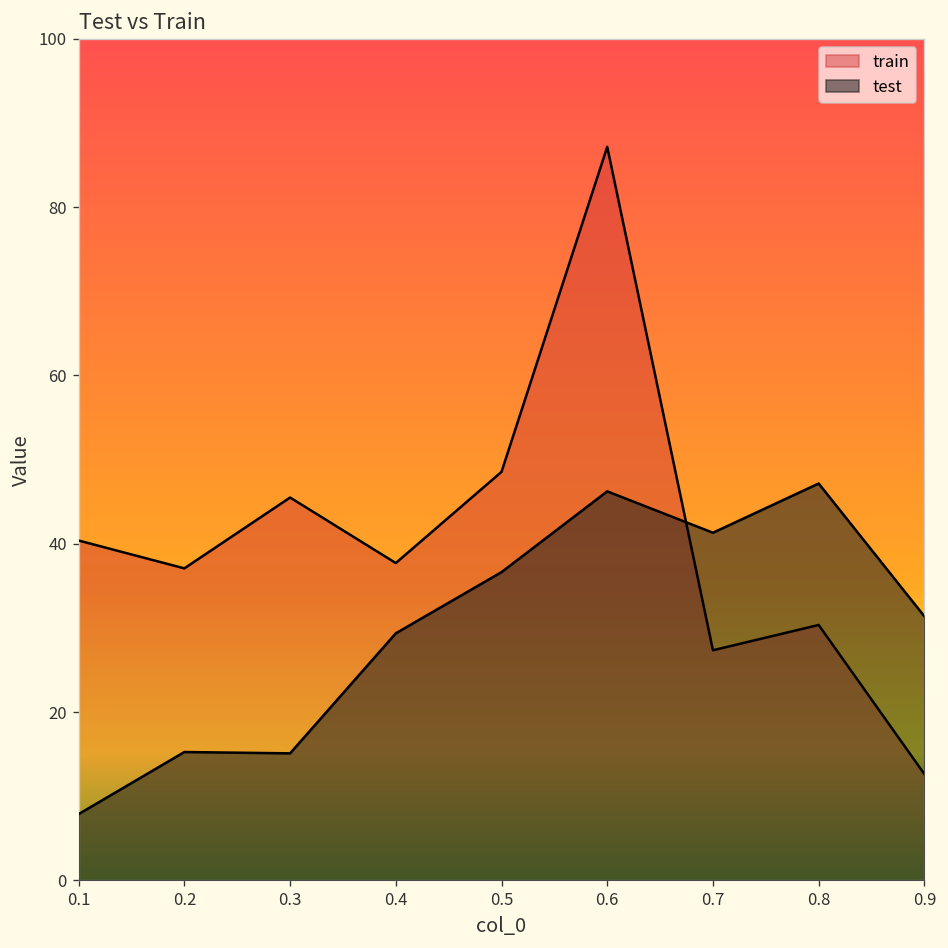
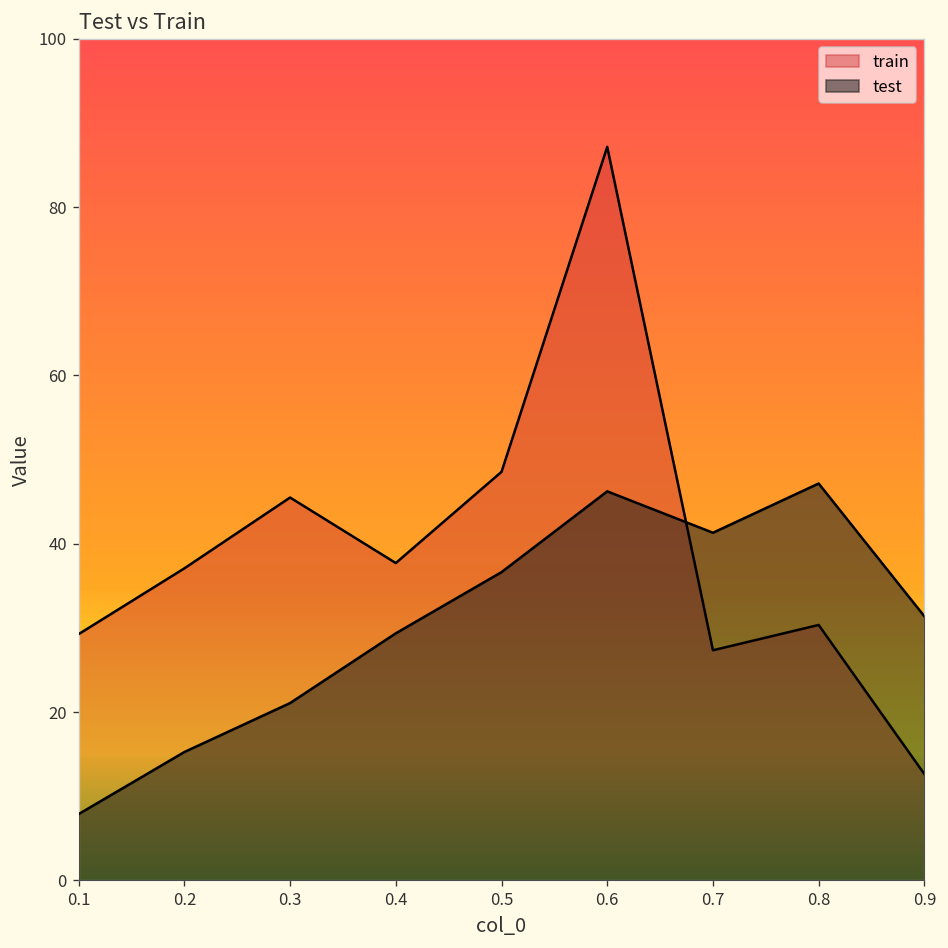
  {
    "train": {
-     "0.1": 40,
+     "0.1": 29,
      "0.2": 37,
      "0.3": 45,
      "0.4": 38,
      "0.5": 49,
      "0.6": 87,
      "0.7": 27,
      "0.8": 30,
      "0.9": 13
    },
    "test": {
      "0.1": 8,
      "0.2": 15,
-     "0.3": 15,
+     "0.3": 21,
      "0.4": 29,
      "0.5": 37,
      "0.6": 46,
      "0.7": 41,
      "0.8": 47,
      "0.9": 31
    }
  }
